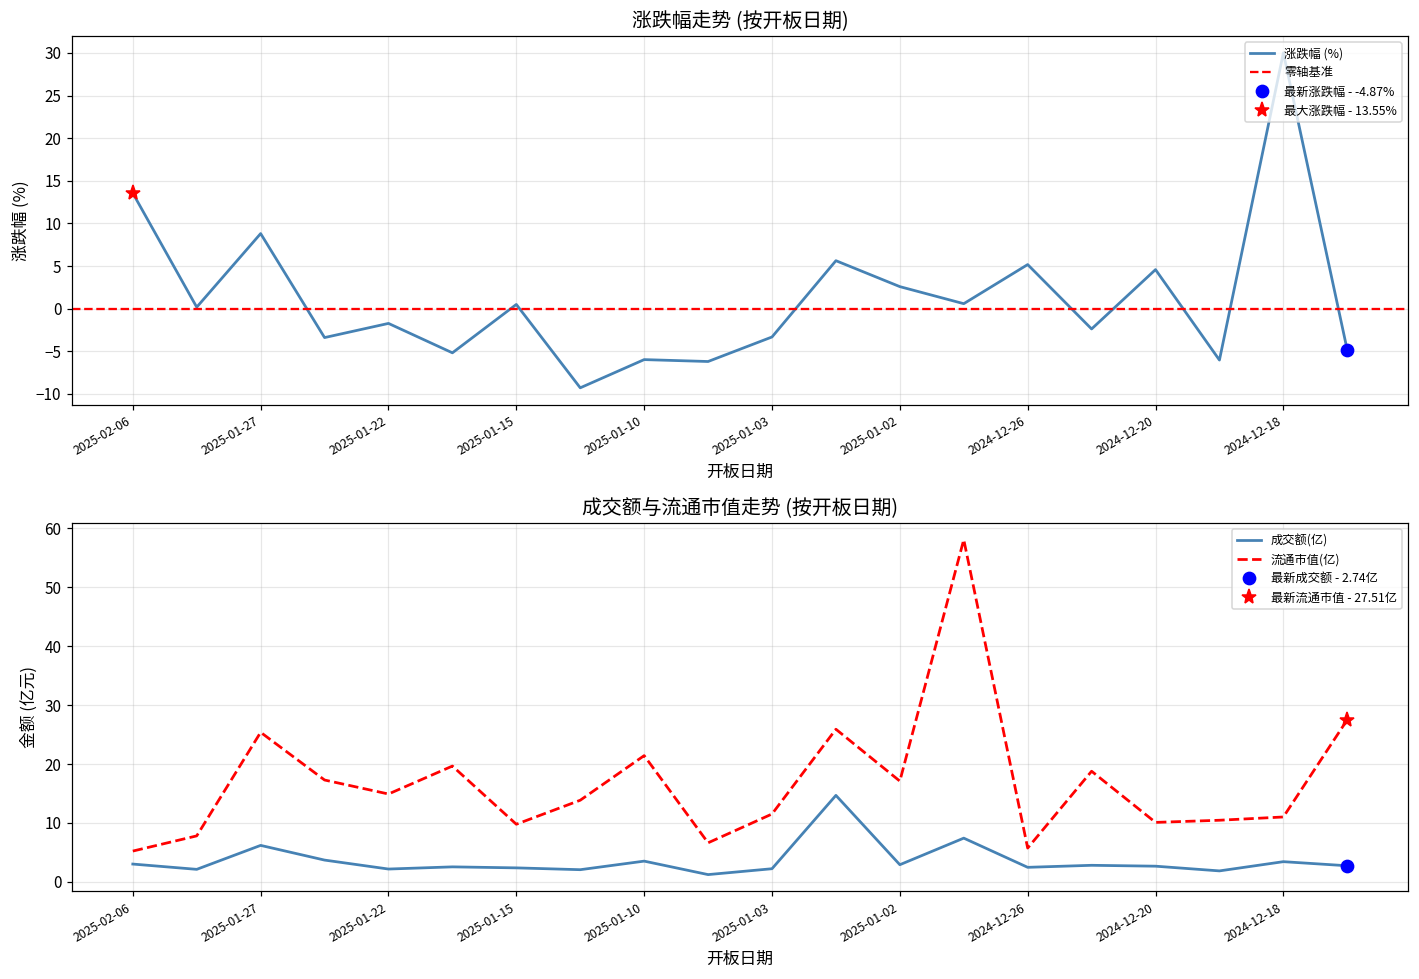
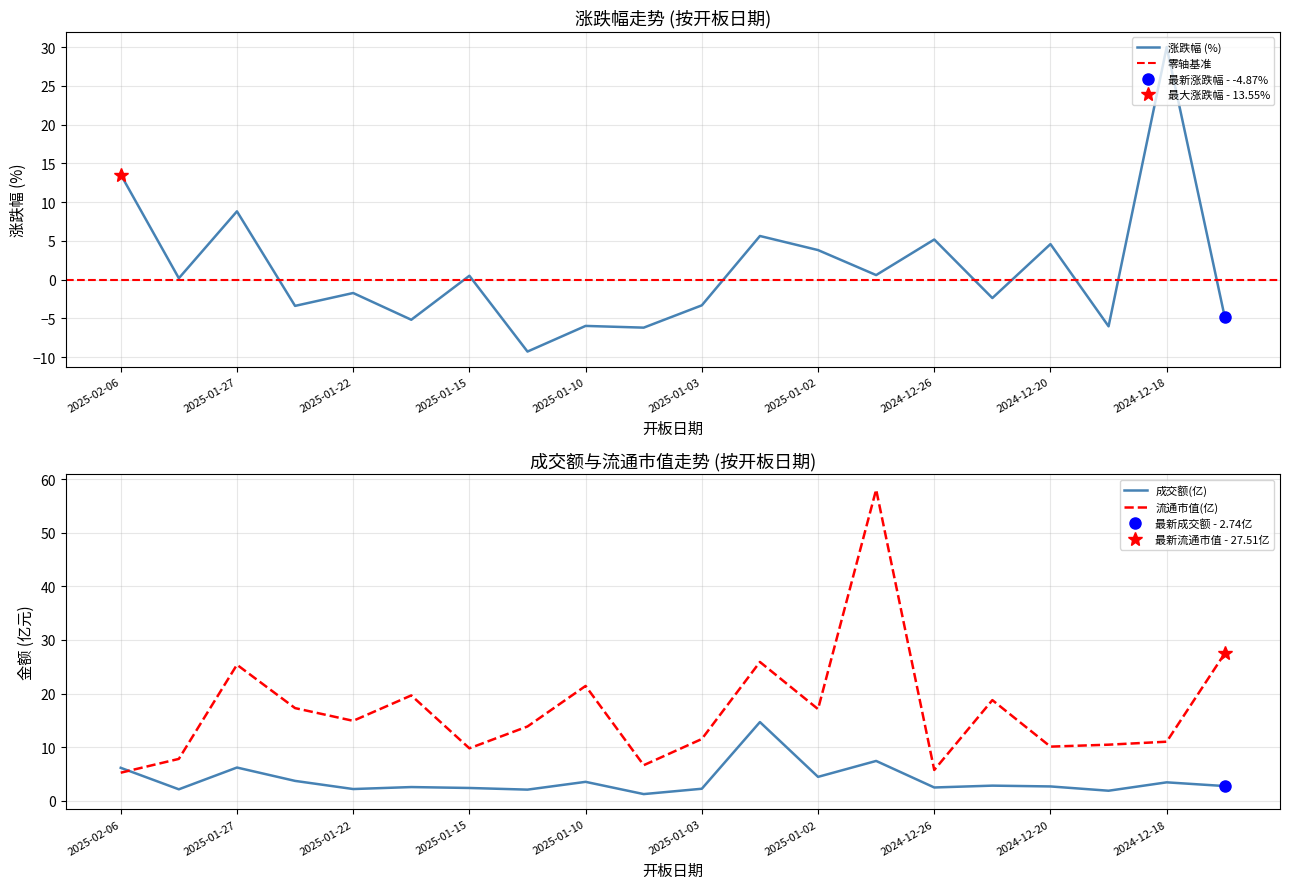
  {
    "涨跌幅走势 (按开板日期)": {
      "涨跌幅 (%)": {
-       "2025-01-02": 3,
+       "2025-01-02": 4,
        "2024-12-26": 5
      }
    },
    "成交额与流通市值走势 (按开板日期)": {
      "成交额(亿)": {
-       "2025-02-06": 3,
-       "2025-01-02": 3,
+       "2025-02-06": 6,
+       "2025-01-02": 4,
        "2024-12-26": 2,
        "2024-12-18": 3
      }
    }
  }
